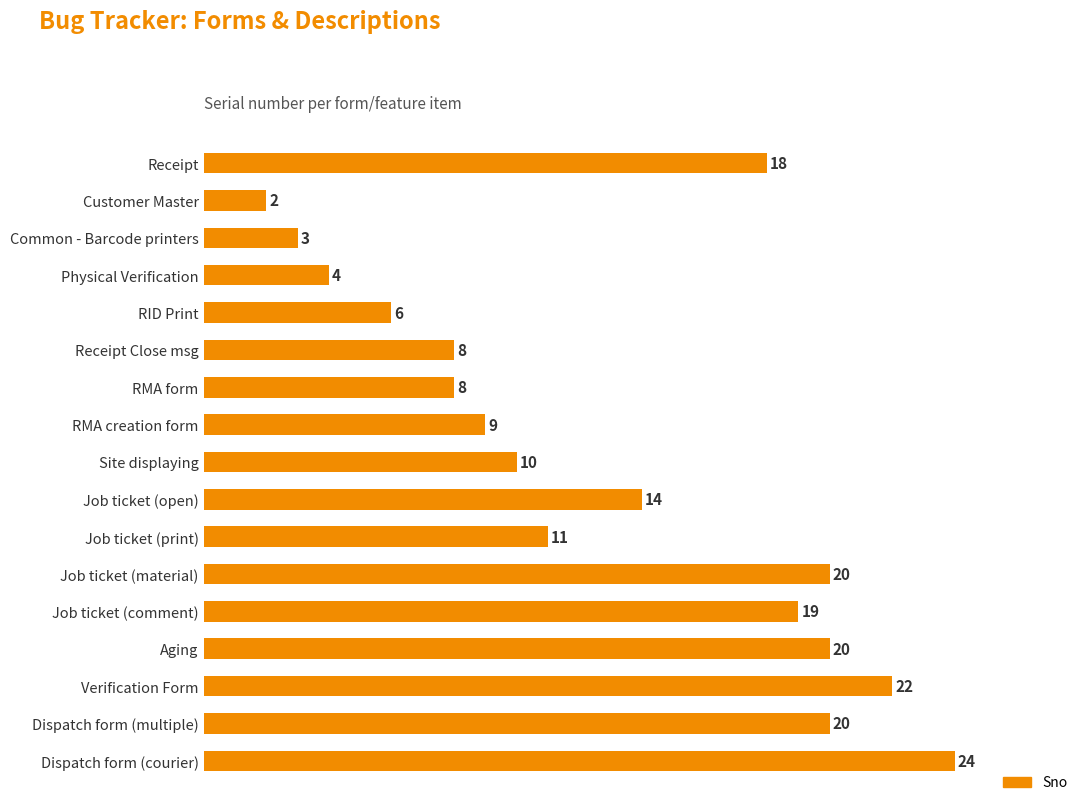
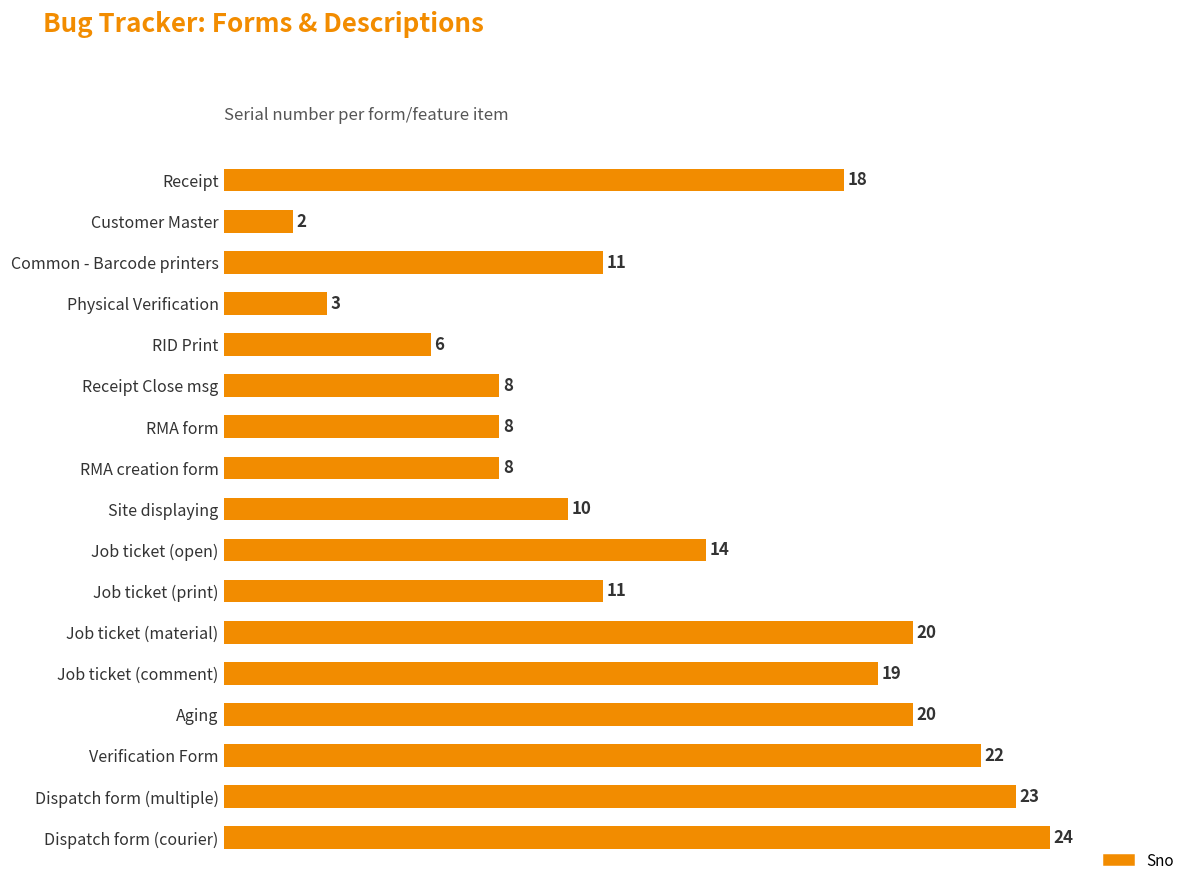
  {
    "Receipt": 18,
    "Customer Master": 2,
-   "Common - Barcode printers": 3,
-   "Physical Verification": 4,
+   "Common - Barcode printers": 11,
+   "Physical Verification": 3,
    "RID Print": 6,
    "Receipt Close msg": 8,
    "RMA form": 8,
-   "RMA creation form": 9,
+   "RMA creation form": 8,
    "Site displaying": 10,
    "Job ticket (open)": 14,
    "Job ticket (print)": 11,
    "Job ticket (material)": 20,
    "Job ticket (comment)": 19,
    "Aging": 20,
    "Verification Form": 22,
-   "Dispatch form (multiple)": 20,
+   "Dispatch form (multiple)": 23,
    "Dispatch form (courier)": 24
  }
